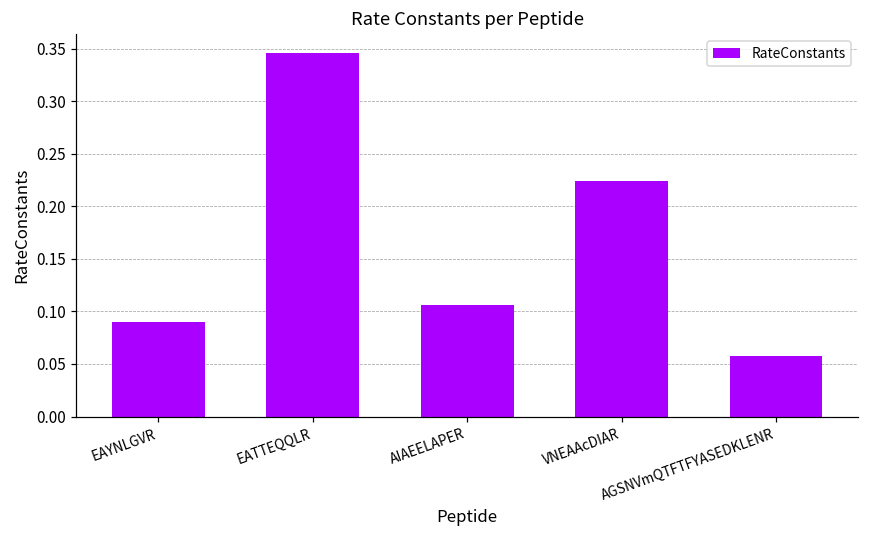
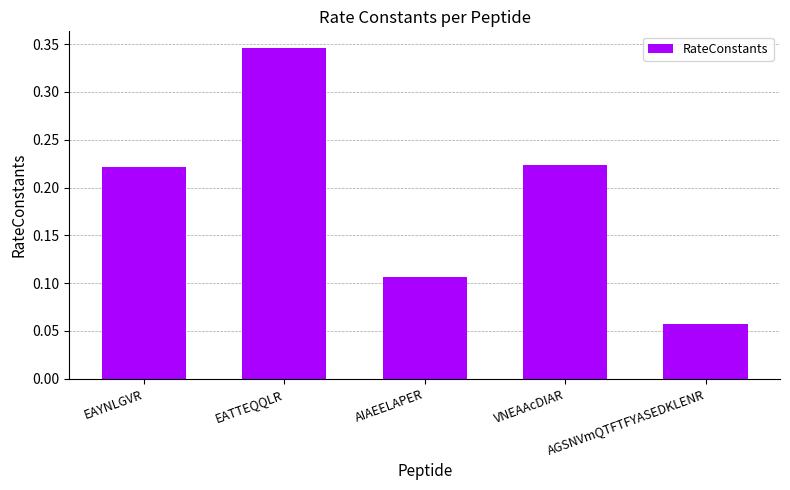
  {
-   "EAYNLGVR": 0.09,
+   "EAYNLGVR": 0.22,
    "EATTEQQLR": 0.35,
    "AIAEELAPER": 0.11,
    "VNEAAcDIAR": 0.22,
    "AGSNVmQTFTFYASEDKLENR": 0.06
  }
